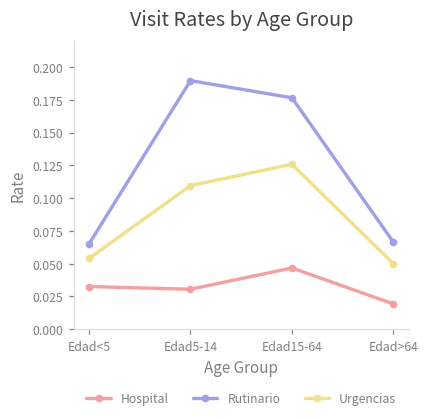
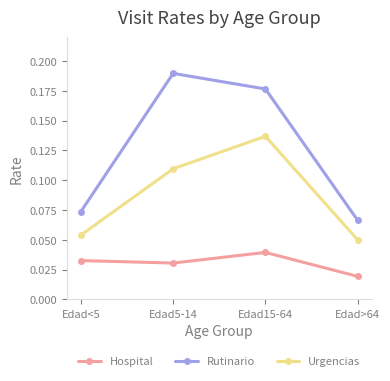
  {
    "Hospital": {
      "Edad<5": 0.033,
      "Edad5-14": 0.030,
-     "Edad15-64": 0.047,
+     "Edad15-64": 0.039,
      "Edad>64": 0.019
    },
    "Rutinario": {
-     "Edad<5": 0.065,
+     "Edad<5": 0.074,
      "Edad5-14": 0.190,
      "Edad15-64": 0.176,
      "Edad>64": 0.066
    },
    "Urgencias": {
      "Edad<5": 0.054,
      "Edad5-14": 0.110,
-     "Edad15-64": 0.126,
+     "Edad15-64": 0.137,
      "Edad>64": 0.050
    }
  }
